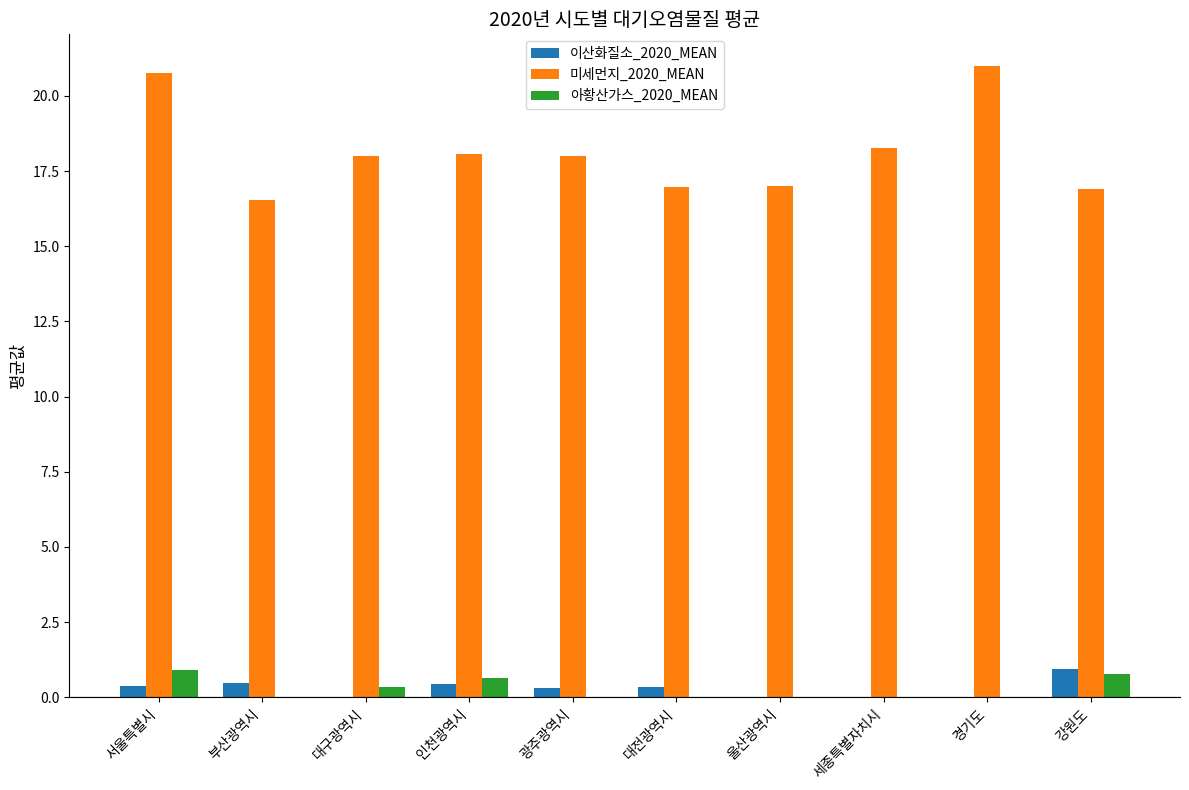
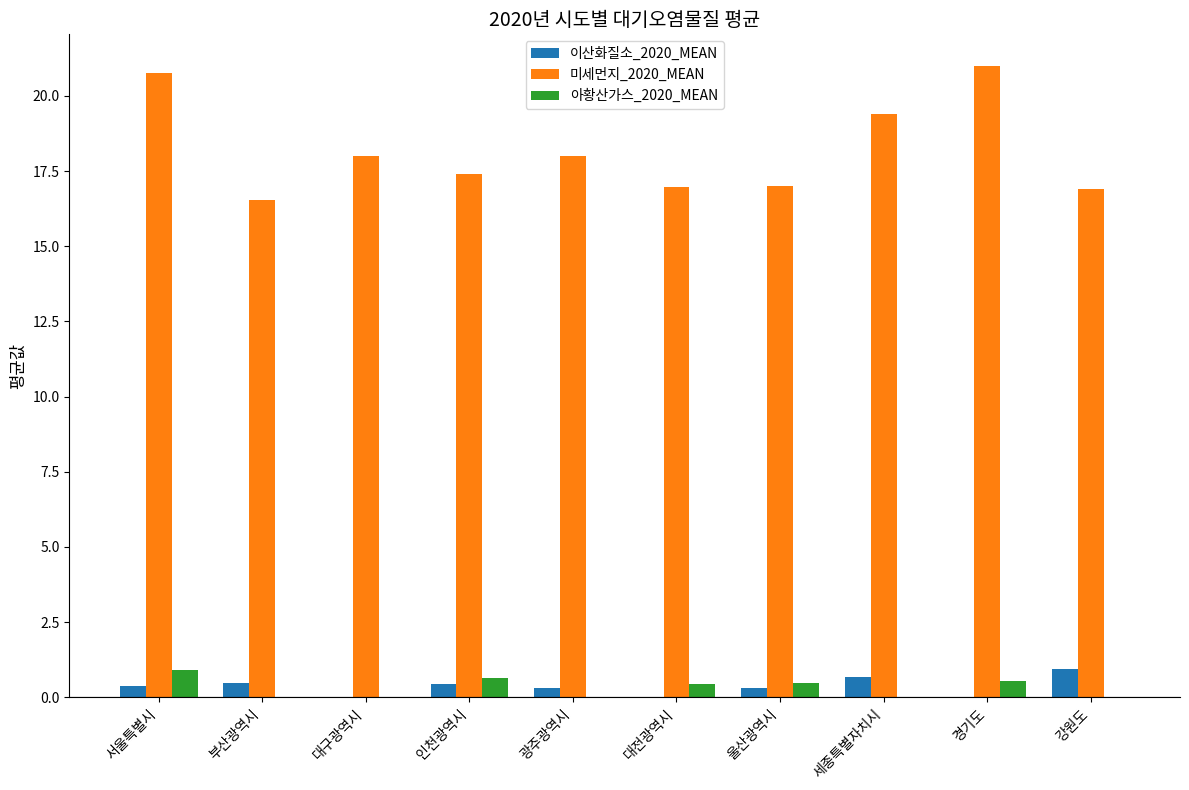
  {
    "이산화질소_2020_MEAN": {
      "서울특별시": 0.4,
      "부산광역시": 0.5,
      "인천광역시": 0.4,
      "광주광역시": 0.3,
-     "대전광역시": 0.4,
-     "울산광역시": 0.0,
-     "세종특별자치시": 0.0,
+     "대전광역시": 0.0,
+     "울산광역시": 0.3,
+     "세종특별자치시": 0.7,
      "강원도": 1.0
    },
    "미세먼지_2020_MEAN": {
      "서울특별시": 20.8,
      "부산광역시": 16.5,
      "대구광역시": 18.0,
-     "인천광역시": 18.1,
+     "인천광역시": 17.4,
      "광주광역시": 18.0,
      "대전광역시": 17.0,
      "울산광역시": 17.0,
-     "세종특별자치시": 18.3,
+     "세종특별자치시": 19.4,
      "경기도": 21.0,
      "강원도": 16.9
    },
    "아황산가스_2020_MEAN": {
      "서울특별시": 0.9,
-     "대구광역시": 0.3,
+     "대구광역시": 0.0,
      "인천광역시": 0.6,
-     "대전광역시": 0.0,
-     "울산광역시": 0.0,
-     "경기도": 0.0,
-     "강원도": 0.8
+     "대전광역시": 0.5,
+     "울산광역시": 0.5,
+     "경기도": 0.6,
+     "강원도": 0.0
    }
  }
